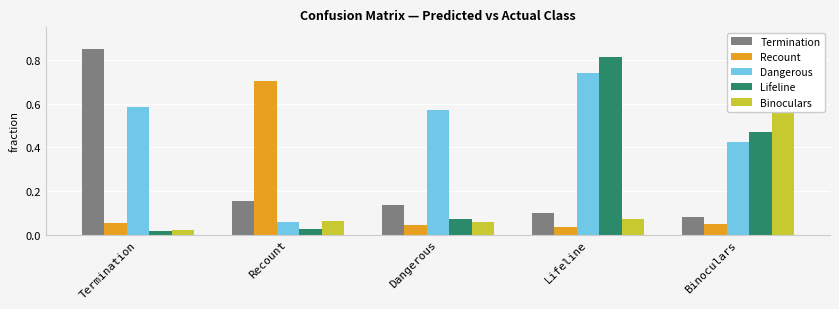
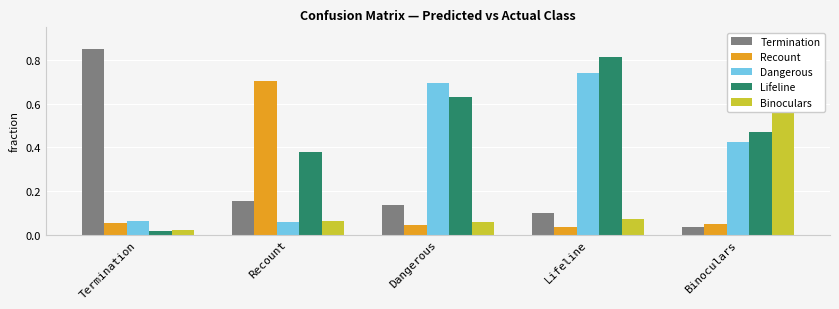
  {
    "Termination": {
      "Termination": 0.85,
      "Recount": 0.15,
      "Dangerous": 0.13,
      "Lifeline": 0.10,
-     "Binoculars": 0.08
+     "Binoculars": 0.04
    },
    "Dangerous": {
-     "Termination": 0.59,
+     "Termination": 0.06,
      "Recount": 0.06,
-     "Dangerous": 0.57,
+     "Dangerous": 0.70,
      "Lifeline": 0.74,
      "Binoculars": 0.43
    },
    "Lifeline": {
      "Termination": 0.02,
-     "Recount": 0.03,
-     "Dangerous": 0.07,
+     "Recount": 0.38,
+     "Dangerous": 0.63,
      "Lifeline": 0.82,
      "Binoculars": 0.47
    }
  }
